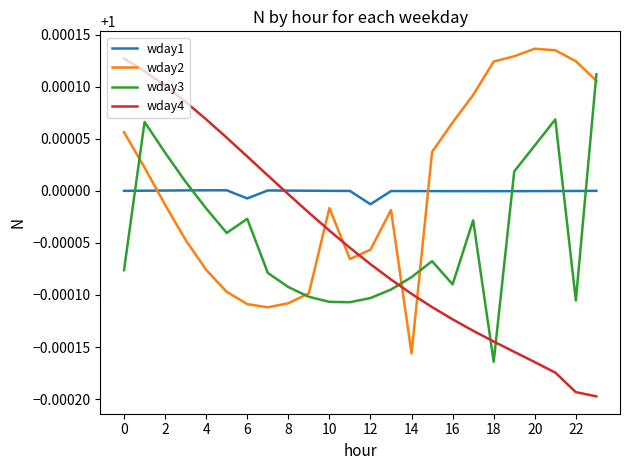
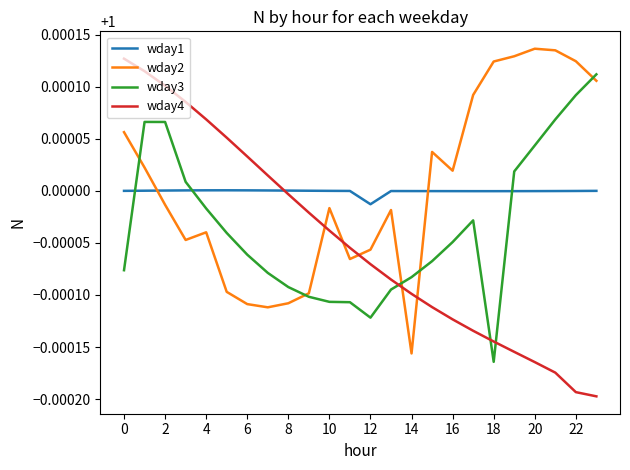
  {
    "wday1": {
      "0": 1.000000,
      "2": 1.000000,
      "4": 1.000000,
-     "6": 0.999993,
+     "6": 1.000000,
      "8": 1.000000,
      "10": 1.000000,
      "12": 0.999987,
      "14": 1.000000,
      "16": 1.000000,
      "18": 1.000000,
      "20": 1.000000,
      "22": 1.000000
    },
    "wday2": {
      "0": 1.000056,
      "2": 0.999987,
-     "4": 0.999924,
+     "4": 0.999960,
      "6": 0.999891,
      "8": 0.999892,
      "10": 0.999983,
      "12": 0.999944,
      "14": 0.999844,
-     "16": 1.000066,
+     "16": 1.000019,
      "18": 1.000124,
      "20": 1.000136,
      "22": 1.000124
    },
    "wday3": {
      "0": 0.999924,
-     "2": 1.000037,
+     "2": 1.000066,
      "4": 0.999983,
-     "6": 0.999973,
+     "6": 0.999939,
      "8": 0.999908,
      "10": 0.999893,
-     "12": 0.999897,
+     "12": 0.999878,
      "14": 0.999917,
-     "16": 0.999910,
+     "16": 0.999951,
      "18": 0.999836,
      "20": 1.000044,
-     "22": 0.999895
+     "22": 1.000092
    },
    "wday4": {
      "4": 1.000069,
      "6": 1.000033,
      "8": 0.999997,
      "10": 0.999962,
      "12": 0.999930,
      "14": 0.999901,
      "16": 0.999877,
      "18": 0.999855,
      "20": 0.999836,
      "22": 0.999807
    }
  }
